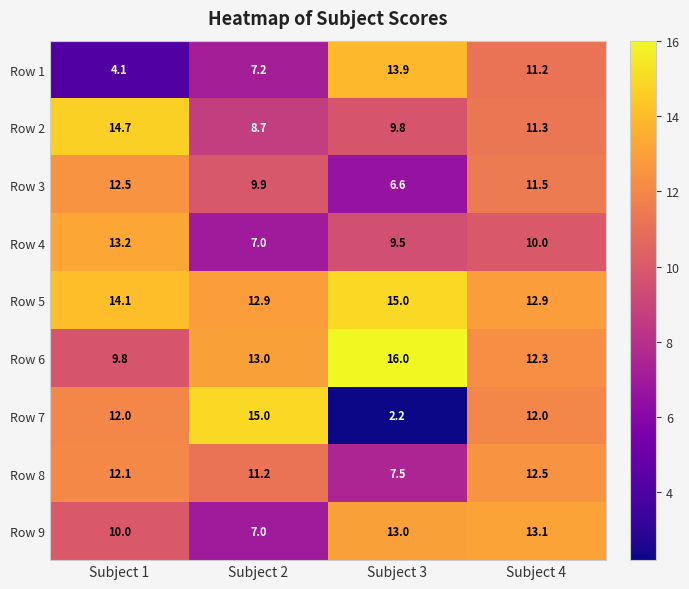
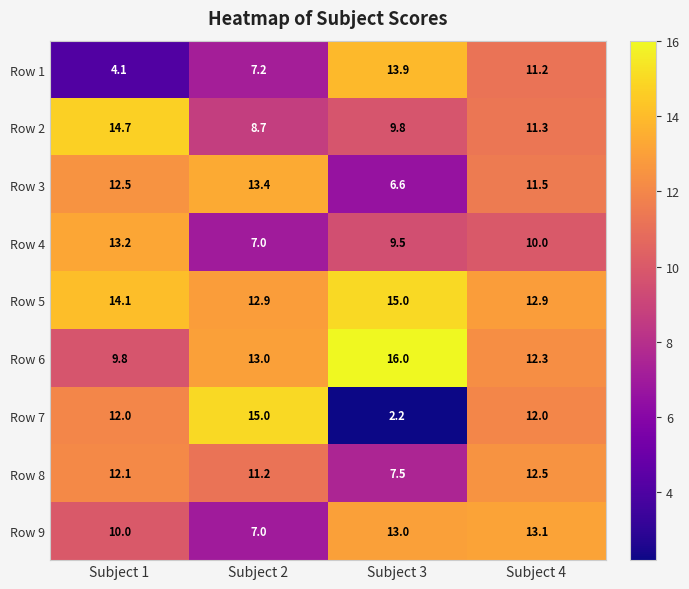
  {
    "Row 1": {
      "Subject 1": 4.1,
      "Subject 2": 7.2,
      "Subject 3": 13.9,
      "Subject 4": 11.2
    },
    "Row 2": {
      "Subject 1": 14.7,
      "Subject 2": 8.7,
      "Subject 3": 9.8,
      "Subject 4": 11.3
    },
    "Row 3": {
      "Subject 1": 12.5,
-     "Subject 2": 9.9,
+     "Subject 2": 13.4,
      "Subject 3": 6.6,
      "Subject 4": 11.5
    },
    "Row 4": {
      "Subject 1": 13.2,
      "Subject 2": 7.0,
      "Subject 3": 9.5,
      "Subject 4": 10.0
    },
    "Row 5": {
      "Subject 1": 14.1,
      "Subject 2": 12.9,
      "Subject 3": 15.0,
      "Subject 4": 12.9
    },
    "Row 6": {
      "Subject 1": 9.8,
      "Subject 2": 13.0,
      "Subject 3": 16.0,
      "Subject 4": 12.3
    },
    "Row 7": {
      "Subject 1": 12.0,
      "Subject 2": 15.0,
      "Subject 3": 2.2,
      "Subject 4": 12.0
    },
    "Row 8": {
      "Subject 1": 12.1,
      "Subject 2": 11.2,
      "Subject 3": 7.5,
      "Subject 4": 12.5
    },
    "Row 9": {
      "Subject 1": 10.0,
      "Subject 2": 7.0,
      "Subject 3": 13.0,
      "Subject 4": 13.1
    }
  }
